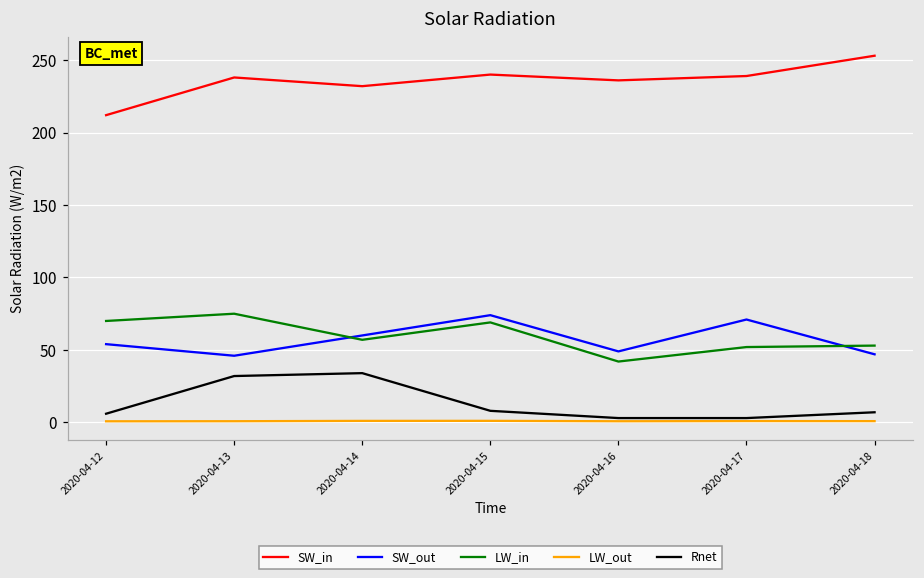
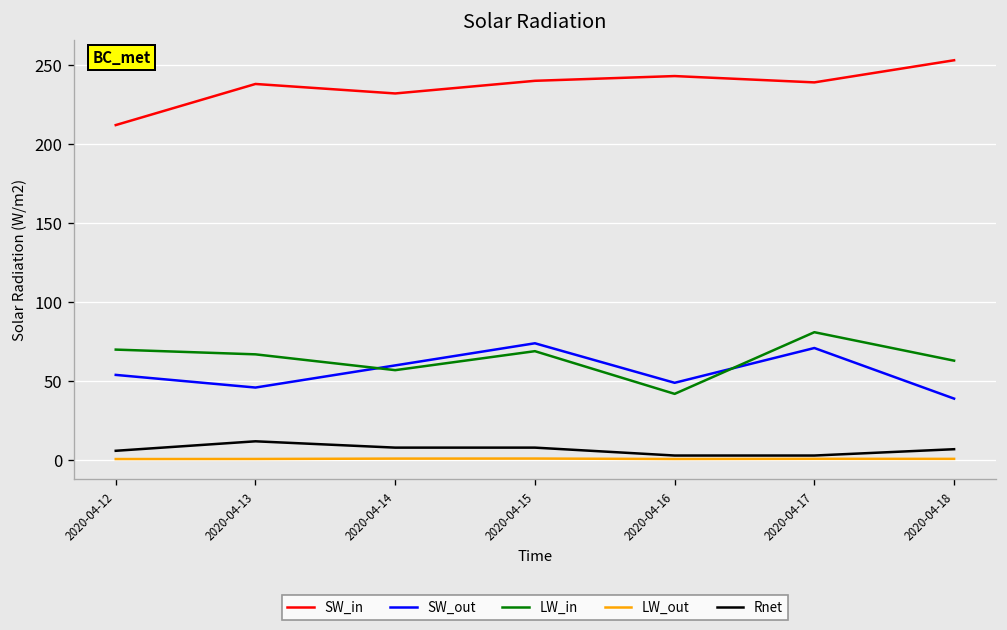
  {
    "SW_in": {
      "2020-04-12": 212,
      "2020-04-13": 238,
      "2020-04-14": 232,
      "2020-04-15": 240,
-     "2020-04-16": 236,
+     "2020-04-16": 243,
      "2020-04-17": 239,
      "2020-04-18": 253
    },
    "SW_out": {
      "2020-04-12": 54,
      "2020-04-13": 46,
      "2020-04-14": 60,
      "2020-04-15": 74,
      "2020-04-16": 49,
      "2020-04-17": 71,
-     "2020-04-18": 47
+     "2020-04-18": 39
    },
    "LW_in": {
      "2020-04-12": 70,
-     "2020-04-13": 75,
+     "2020-04-13": 67,
      "2020-04-14": 57,
      "2020-04-15": 69,
      "2020-04-16": 42,
-     "2020-04-17": 52,
-     "2020-04-18": 53
+     "2020-04-17": 81,
+     "2020-04-18": 63
    },
    "LW_out": {
      "2020-04-12": 1,
      "2020-04-13": 1,
      "2020-04-14": 1,
      "2020-04-15": 1,
      "2020-04-16": 1,
      "2020-04-17": 1,
      "2020-04-18": 1
    },
    "Rnet": {
      "2020-04-12": 6,
-     "2020-04-13": 32,
-     "2020-04-14": 34,
+     "2020-04-13": 12,
+     "2020-04-14": 8,
      "2020-04-15": 8,
      "2020-04-16": 3,
      "2020-04-17": 3,
      "2020-04-18": 7
    }
  }
